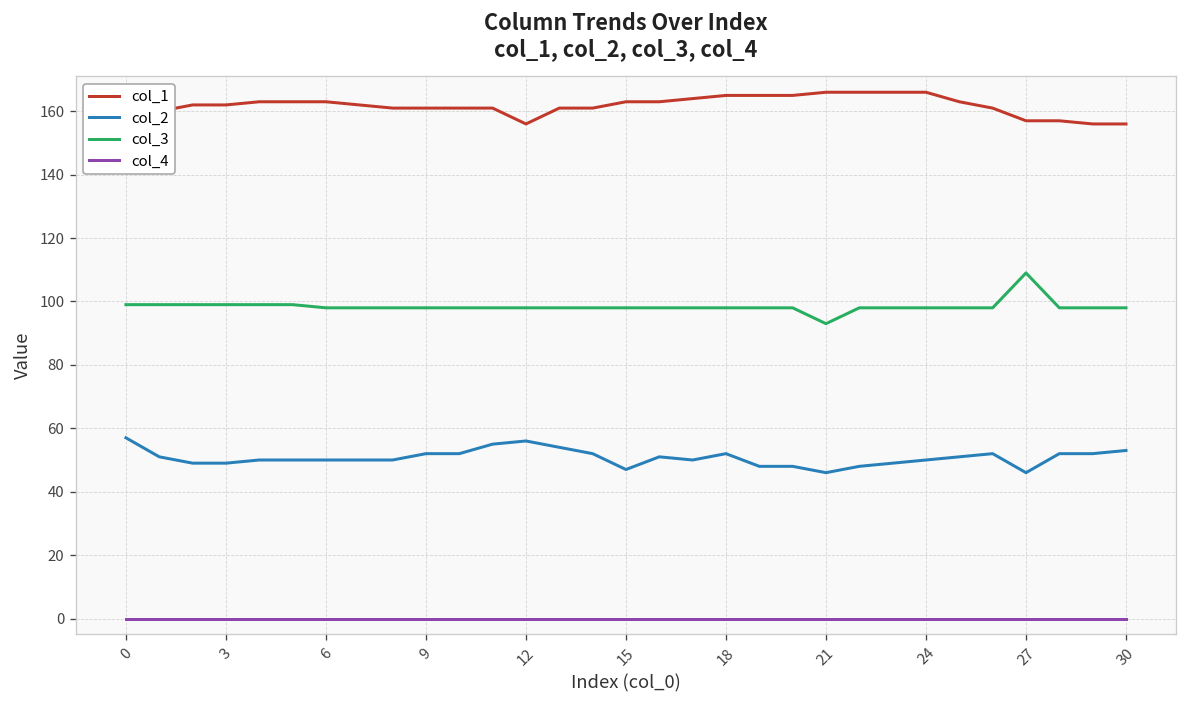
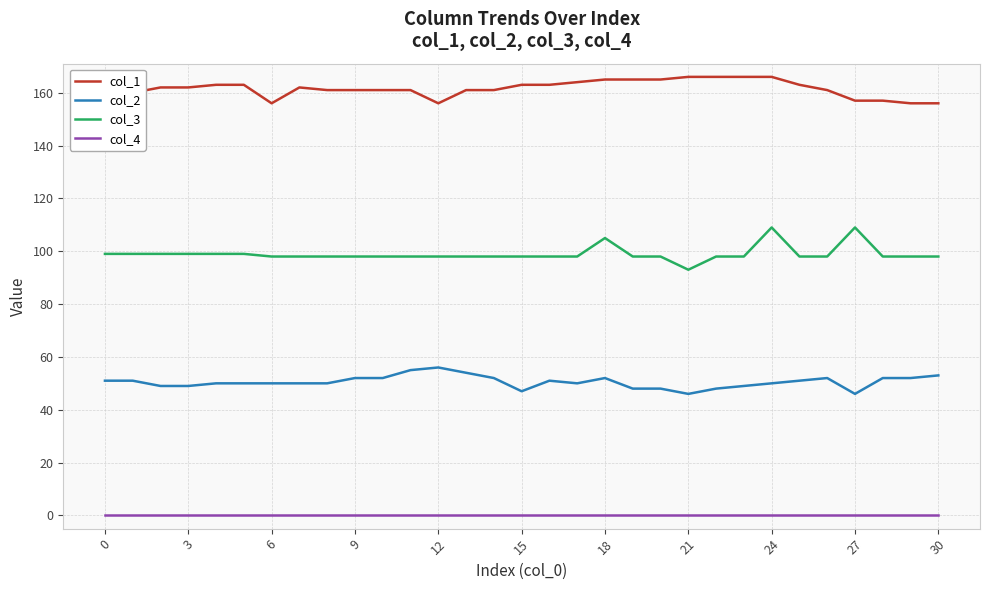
  {
    "col_1": {
      "3": 162,
-     "6": 163,
+     "6": 156,
      "9": 161,
      "12": 156,
      "15": 163,
      "18": 165,
      "21": 166,
      "24": 166,
      "27": 157,
      "30": 156
    },
    "col_2": {
-     "0": 57,
+     "0": 51,
      "3": 49,
      "6": 50,
      "9": 52,
      "12": 56,
      "15": 47,
      "18": 52,
      "21": 46,
      "24": 50,
      "27": 46,
      "30": 53
    },
    "col_3": {
      "0": 99,
      "3": 99,
      "6": 98,
      "9": 98,
      "12": 98,
      "15": 98,
-     "18": 98,
+     "18": 105,
      "21": 93,
-     "24": 98,
+     "24": 109,
      "27": 109,
      "30": 98
    },
    "col_4": {
      "0": 0,
      "3": 0,
      "6": 0,
      "9": 0,
      "12": 0,
      "15": 0,
      "18": 0,
      "21": 0,
      "24": 0,
      "27": 0,
      "30": 0
    }
  }
